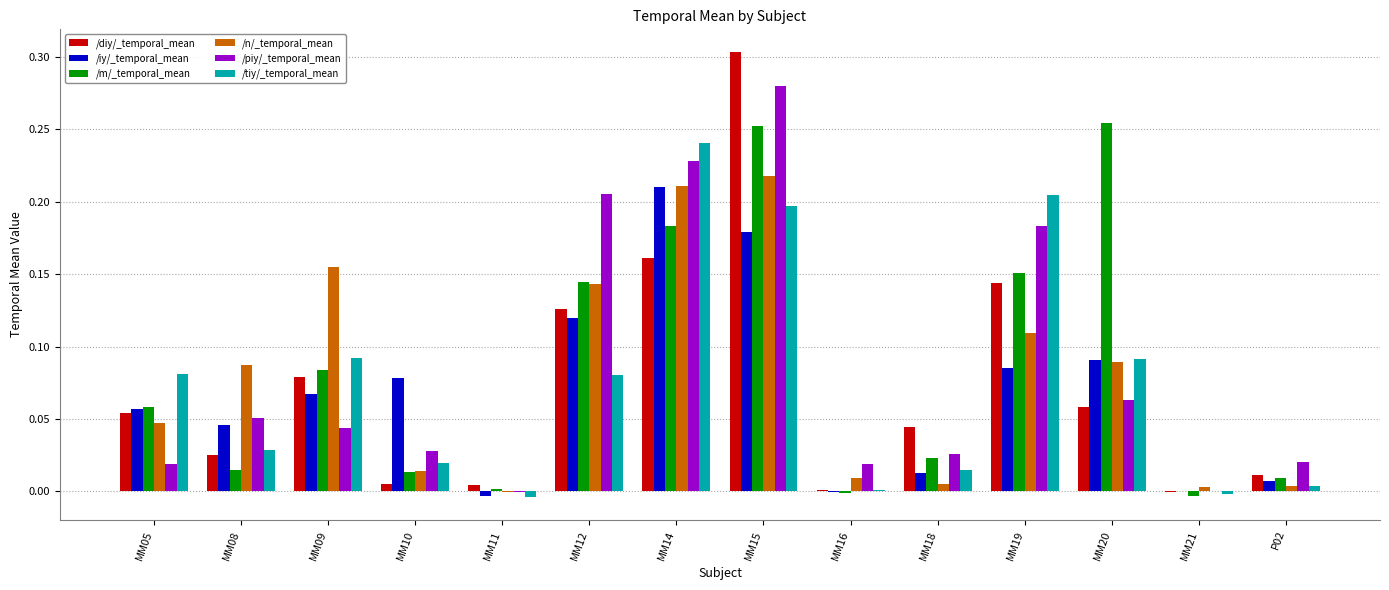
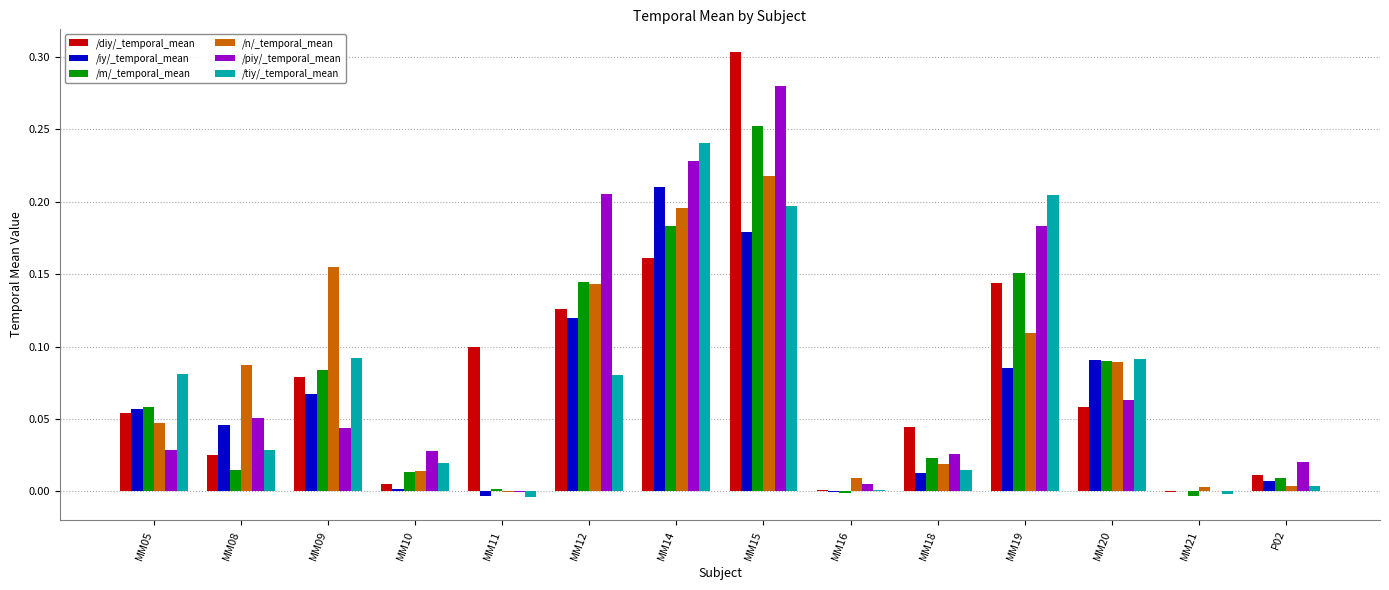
  {
    "/diy/_temporal_mean": {
      "MM05": 0.054,
      "MM08": 0.025,
      "MM09": 0.079,
      "MM10": 0.005,
-     "MM11": 0.005,
+     "MM11": 0.100,
      "MM12": 0.126,
      "MM14": 0.161,
      "MM15": 0.304,
      "MM18": 0.045,
      "MM19": 0.144,
      "MM20": 0.058,
      "P02": 0.011
    },
    "/iy/_temporal_mean": {
      "MM05": 0.057,
      "MM08": 0.046,
      "MM09": 0.067,
-     "MM10": 0.079,
+     "MM10": 0.002,
      "MM11": -0.003,
      "MM12": 0.120,
      "MM14": 0.210,
      "MM15": 0.179,
      "MM18": 0.013,
      "MM19": 0.085,
      "MM20": 0.090,
      "P02": 0.007
    },
    "/m/_temporal_mean": {
      "MM05": 0.058,
      "MM08": 0.015,
      "MM09": 0.084,
      "MM10": 0.013,
      "MM12": 0.145,
      "MM14": 0.183,
      "MM15": 0.252,
      "MM18": 0.023,
      "MM19": 0.151,
-     "MM20": 0.254,
+     "MM20": 0.090,
      "MM21": -0.003,
      "P02": 0.009
    },
    "/n/_temporal_mean": {
      "MM05": 0.047,
      "MM08": 0.087,
      "MM09": 0.155,
      "MM10": 0.014,
      "MM12": 0.143,
-     "MM14": 0.211,
+     "MM14": 0.196,
      "MM15": 0.218,
      "MM16": 0.010,
-     "MM18": 0.005,
+     "MM18": 0.019,
      "MM19": 0.110,
      "MM20": 0.089,
      "MM21": 0.003,
      "P02": 0.004
    },
    "/piy/_temporal_mean": {
-     "MM05": 0.019,
+     "MM05": 0.028,
      "MM08": 0.051,
      "MM09": 0.044,
      "MM10": 0.028,
      "MM12": 0.206,
      "MM14": 0.228,
      "MM15": 0.280,
-     "MM16": 0.019,
+     "MM16": 0.005,
      "MM18": 0.026,
      "MM19": 0.183,
      "MM20": 0.063,
      "P02": 0.021
    },
    "/tiy/_temporal_mean": {
      "MM05": 0.081,
      "MM08": 0.029,
      "MM09": 0.092,
      "MM10": 0.020,
      "MM11": -0.004,
      "MM12": 0.080,
      "MM14": 0.240,
      "MM15": 0.197,
      "MM18": 0.015,
      "MM19": 0.205,
      "MM20": 0.091,
      "MM21": -0.002,
      "P02": 0.004
    }
  }
